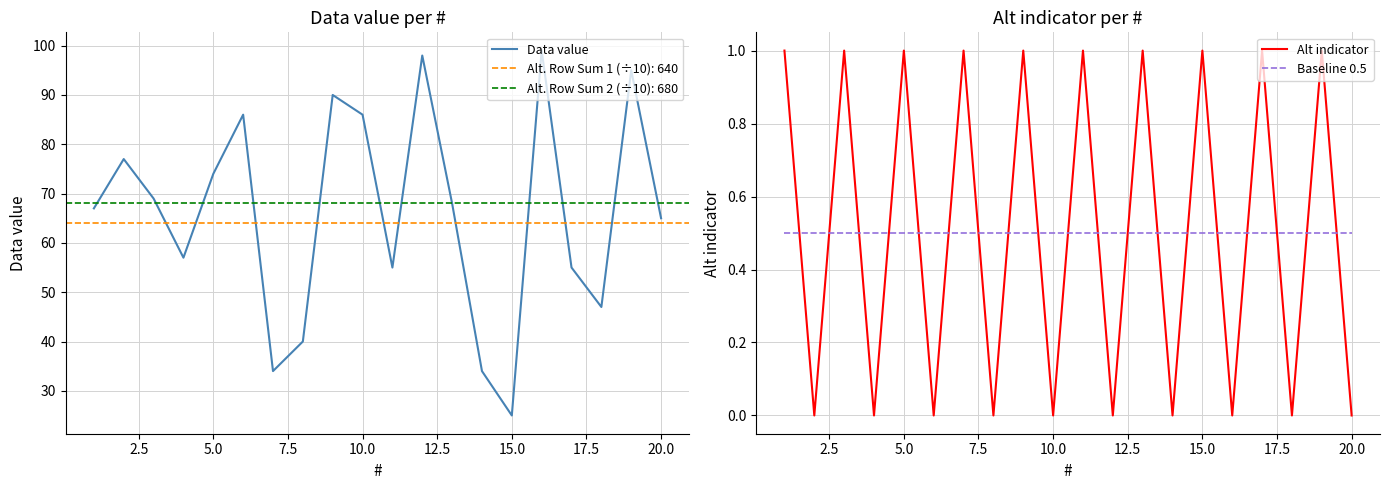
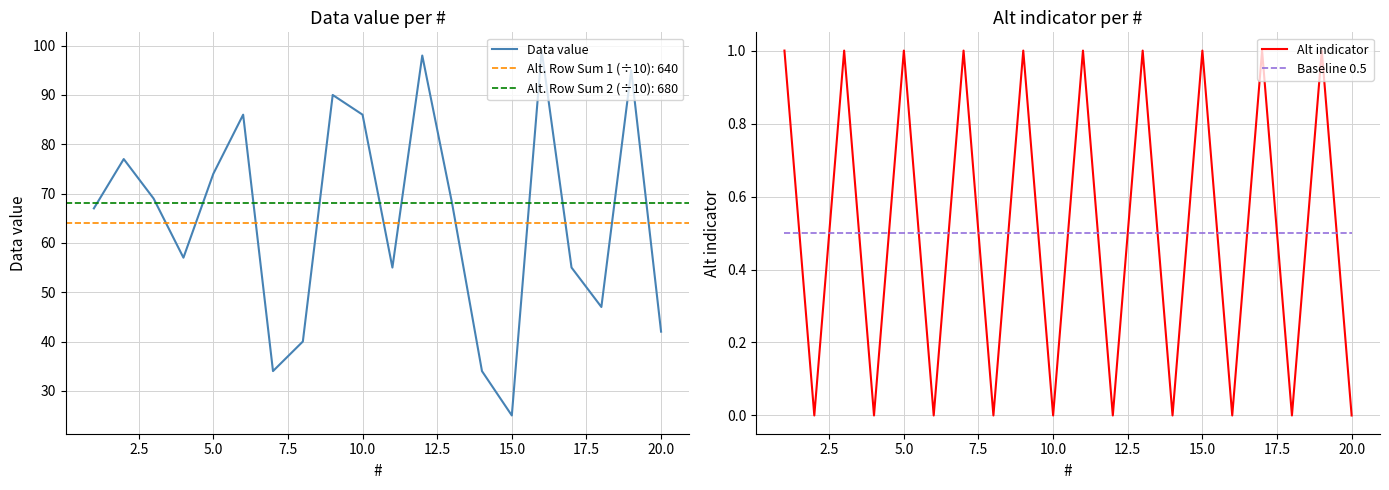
  {
    "Data value per #": {
      "5.0": 74,
      "10.0": 86,
      "15.0": 25,
-     "20.0": 65
+     "20.0": 42
    },
    "Alt indicator per #": {
      "Alt indicator": {
        "5.0": 1.00,
        "10.0": 0.00,
        "15.0": 1.00,
        "20.0": 0.00
      },
      "Baseline 0.5": {
        "5.0": 0.50,
        "10.0": 0.50,
        "15.0": 0.50,
        "20.0": 0.50
      }
    }
  }
